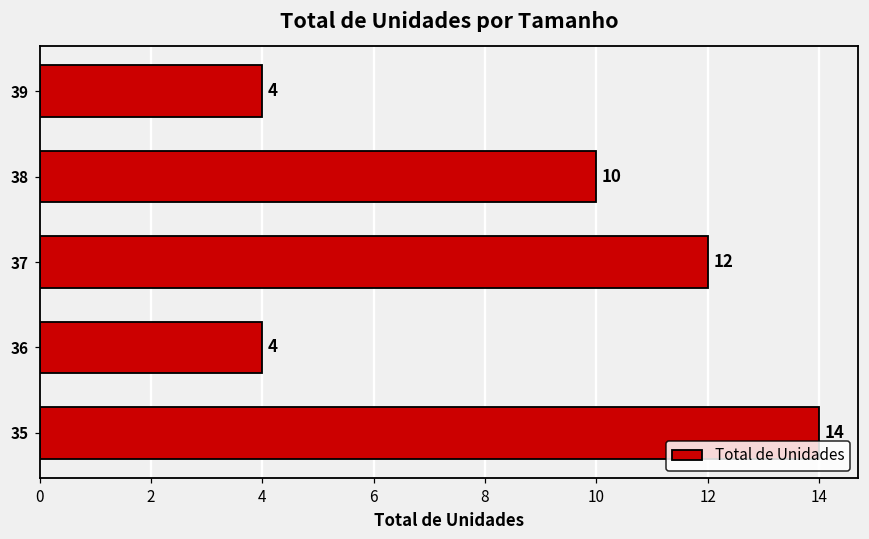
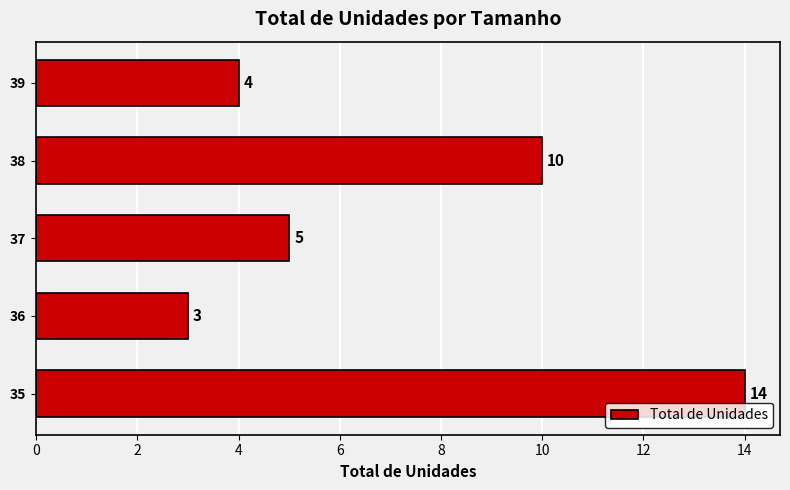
  {
    "39": 4,
    "38": 10,
-   "37": 12,
-   "36": 4,
+   "37": 5,
+   "36": 3,
    "35": 14
  }
